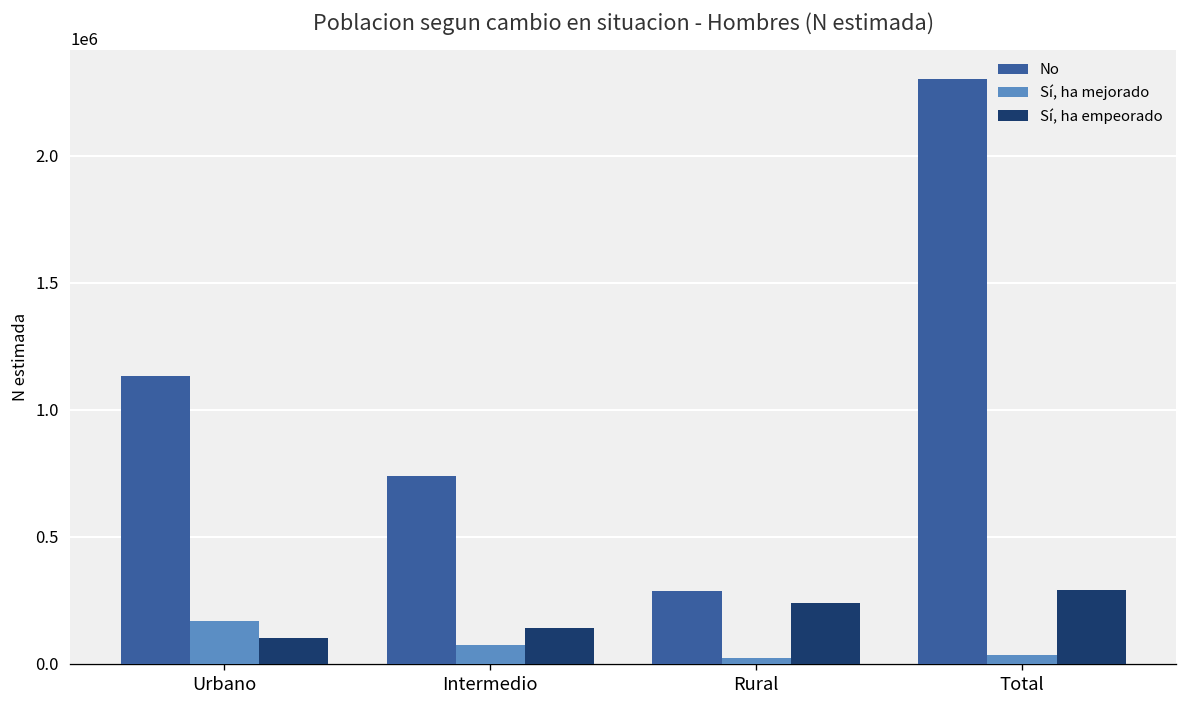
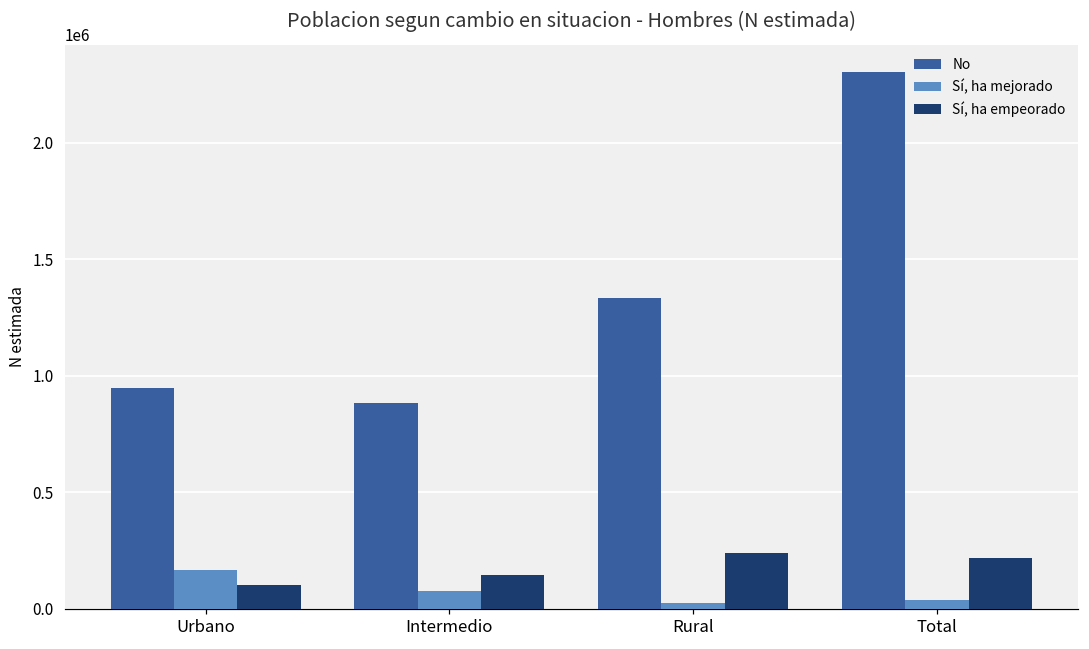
  {
    "No": {
-     "Urbano": 1130000,
-     "Intermedio": 740000,
-     "Rural": 290000,
+     "Urbano": 950000,
+     "Intermedio": 880000,
+     "Rural": 1330000,
      "Total": 2300000
    },
    "Sí, ha mejorado": {
      "Urbano": 170000,
      "Intermedio": 70000,
      "Rural": 20000,
      "Total": 30000
    },
    "Sí, ha empeorado": {
      "Urbano": 100000,
      "Intermedio": 140000,
      "Rural": 240000,
-     "Total": 290000
+     "Total": 220000
    }
  }
